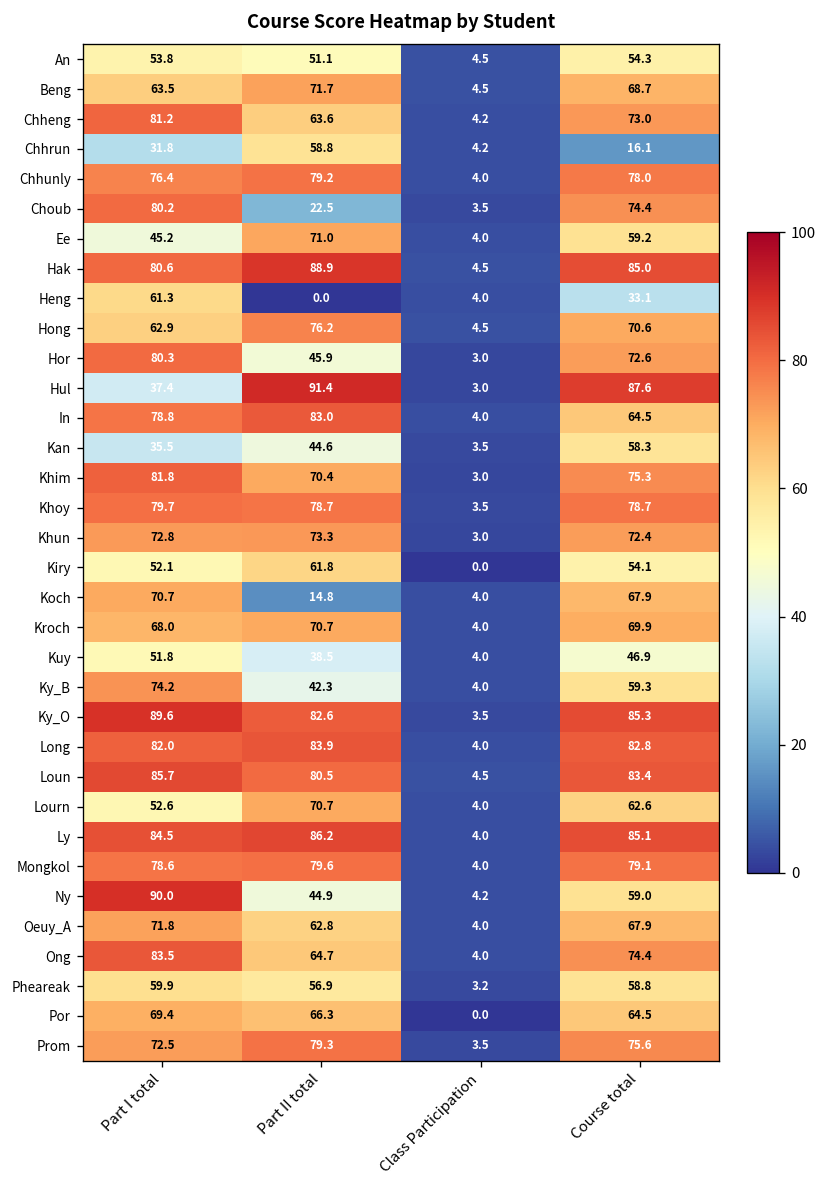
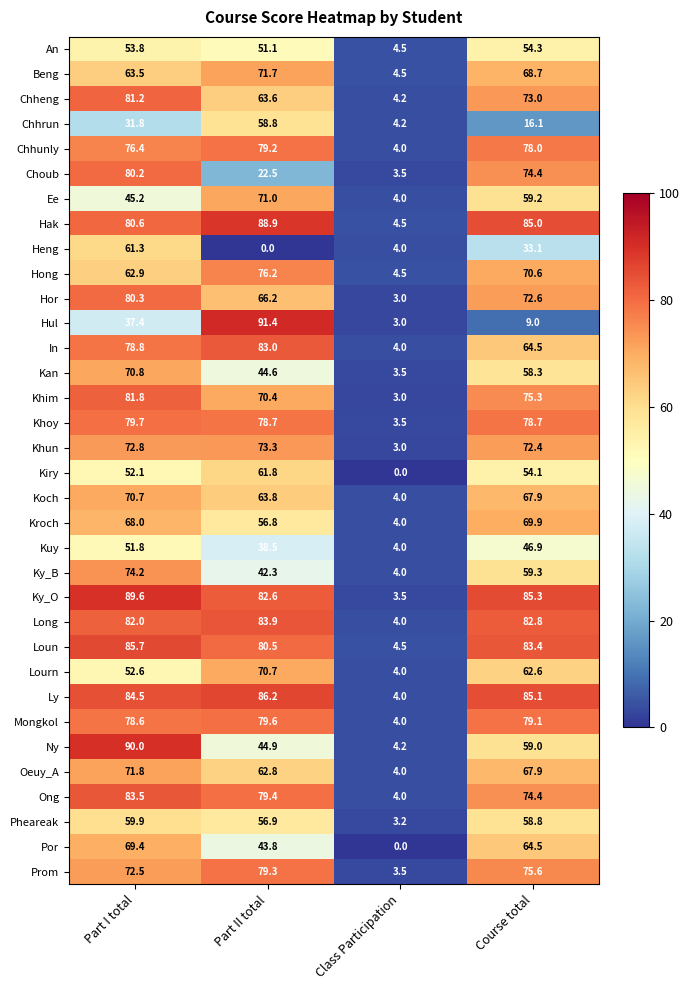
  {
    "An": {
      "Part I total": 53.8,
      "Part II total": 51.1,
      "Class Participation": 4.5,
      "Course total": 54.3
    },
    "Beng": {
      "Part I total": 63.5,
      "Part II total": 71.7,
      "Class Participation": 4.5,
      "Course total": 68.7
    },
    "Chheng": {
      "Part I total": 81.2,
      "Part II total": 63.6,
      "Class Participation": 4.2,
      "Course total": 73.0
    },
    "Chhrun": {
      "Part I total": 31.8,
      "Part II total": 58.8,
      "Class Participation": 4.2,
      "Course total": 16.1
    },
    "Chhunly": {
      "Part I total": 76.4,
      "Part II total": 79.2,
      "Class Participation": 4.0,
      "Course total": 78.0
    },
    "Choub": {
      "Part I total": 80.2,
      "Part II total": 22.5,
      "Class Participation": 3.5,
      "Course total": 74.4
    },
    "Ee": {
      "Part I total": 45.2,
      "Part II total": 71.0,
      "Class Participation": 4.0,
      "Course total": 59.2
    },
    "Hak": {
      "Part I total": 80.6,
      "Part II total": 88.9,
      "Class Participation": 4.5,
      "Course total": 85.0
    },
    "Heng": {
      "Part I total": 61.3,
      "Part II total": 0.0,
      "Class Participation": 4.0,
      "Course total": 33.1
    },
    "Hong": {
      "Part I total": 62.9,
      "Part II total": 76.2,
      "Class Participation": 4.5,
      "Course total": 70.6
    },
    "Hor": {
      "Part I total": 80.3,
-     "Part II total": 45.9,
+     "Part II total": 66.2,
      "Class Participation": 3.0,
      "Course total": 72.6
    },
    "Hul": {
      "Part II total": 91.4,
      "Class Participation": 3.0,
-     "Course total": 87.6
+     "Course total": 9.0
    },
    "In": {
      "Part I total": 78.8,
      "Part II total": 83.0,
      "Class Participation": 4.0,
      "Course total": 64.5
    },
    "Kan": {
-     "Part I total": 35.5,
+     "Part I total": 70.8,
      "Part II total": 44.6,
      "Class Participation": 3.5,
      "Course total": 58.3
    },
    "Khim": {
      "Part I total": 81.8,
      "Part II total": 70.4,
      "Class Participation": 3.0,
      "Course total": 75.3
    },
    "Khoy": {
      "Part I total": 79.7,
      "Part II total": 78.7,
      "Class Participation": 3.5,
      "Course total": 78.7
    },
    "Khun": {
      "Part I total": 72.8,
      "Part II total": 73.3,
      "Class Participation": 3.0,
      "Course total": 72.4
    },
    "Kiry": {
      "Part I total": 52.1,
      "Part II total": 61.8,
      "Class Participation": 0.0,
      "Course total": 54.1
    },
    "Koch": {
      "Part I total": 70.7,
-     "Part II total": 14.8,
+     "Part II total": 63.8,
      "Class Participation": 4.0,
      "Course total": 67.9
    },
    "Kroch": {
      "Part I total": 68.0,
-     "Part II total": 70.7,
+     "Part II total": 56.8,
      "Class Participation": 4.0,
      "Course total": 69.9
    },
    "Kuy": {
      "Part I total": 51.8,
      "Class Participation": 4.0,
      "Course total": 46.9
    },
    "Ky_B": {
      "Part I total": 74.2,
      "Part II total": 42.3,
      "Class Participation": 4.0,
      "Course total": 59.3
    },
    "Ky_O": {
      "Part I total": 89.6,
      "Part II total": 82.6,
      "Class Participation": 3.5,
      "Course total": 85.3
    },
    "Long": {
      "Part I total": 82.0,
      "Part II total": 83.9,
      "Class Participation": 4.0,
      "Course total": 82.8
    },
    "Loun": {
      "Part I total": 85.7,
      "Part II total": 80.5,
      "Class Participation": 4.5,
      "Course total": 83.4
    },
    "Lourn": {
      "Part I total": 52.6,
      "Part II total": 70.7,
      "Class Participation": 4.0,
      "Course total": 62.6
    },
    "Ly": {
      "Part I total": 84.5,
      "Part II total": 86.2,
      "Class Participation": 4.0,
      "Course total": 85.1
    },
    "Mongkol": {
      "Part I total": 78.6,
      "Part II total": 79.6,
      "Class Participation": 4.0,
      "Course total": 79.1
    },
    "Ny": {
      "Part I total": 90.0,
      "Part II total": 44.9,
      "Class Participation": 4.2,
      "Course total": 59.0
    },
    "Oeuy_A": {
      "Part I total": 71.8,
      "Part II total": 62.8,
      "Class Participation": 4.0,
      "Course total": 67.9
    },
    "Ong": {
      "Part I total": 83.5,
-     "Part II total": 64.7,
+     "Part II total": 79.4,
      "Class Participation": 4.0,
      "Course total": 74.4
    },
    "Pheareak": {
      "Part I total": 59.9,
      "Part II total": 56.9,
      "Class Participation": 3.2,
      "Course total": 58.8
    },
    "Por": {
      "Part I total": 69.4,
-     "Part II total": 66.3,
+     "Part II total": 43.8,
      "Class Participation": 0.0,
      "Course total": 64.5
    },
    "Prom": {
      "Part I total": 72.5,
      "Part II total": 79.3,
      "Class Participation": 3.5,
      "Course total": 75.6
    }
  }
